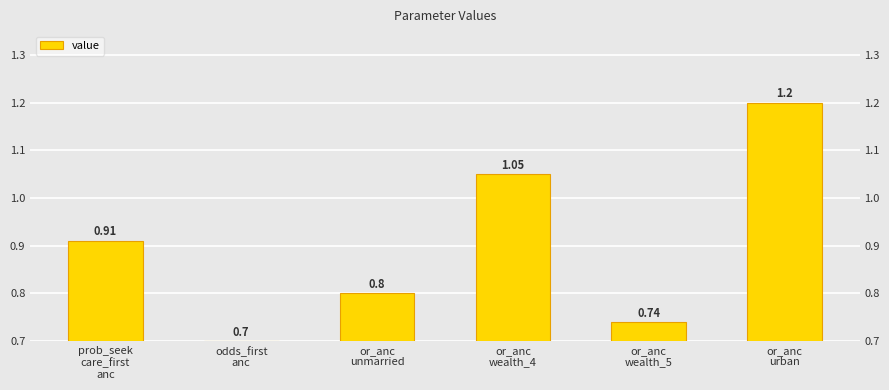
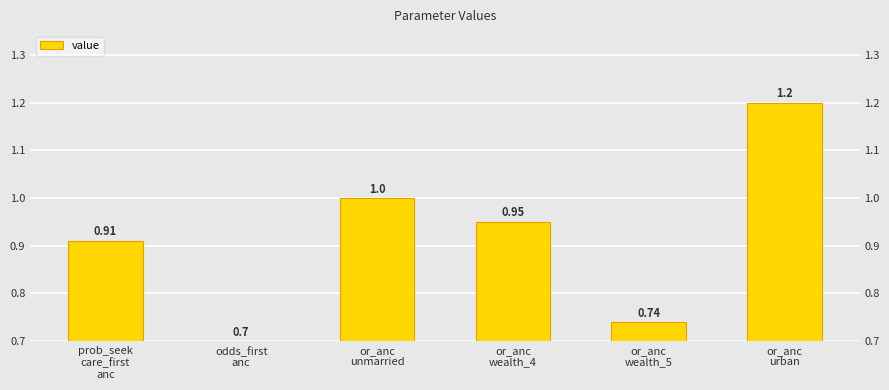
  {
    "prob_seek care_first anc": 0.91,
    "odds_first anc": 0.7,
-   "or_anc unmarried": 0.8,
-   "or_anc wealth_4": 1.05,
+   "or_anc unmarried": 1.0,
+   "or_anc wealth_4": 0.95,
    "or_anc wealth_5": 0.74,
    "or_anc urban": 1.2
  }
